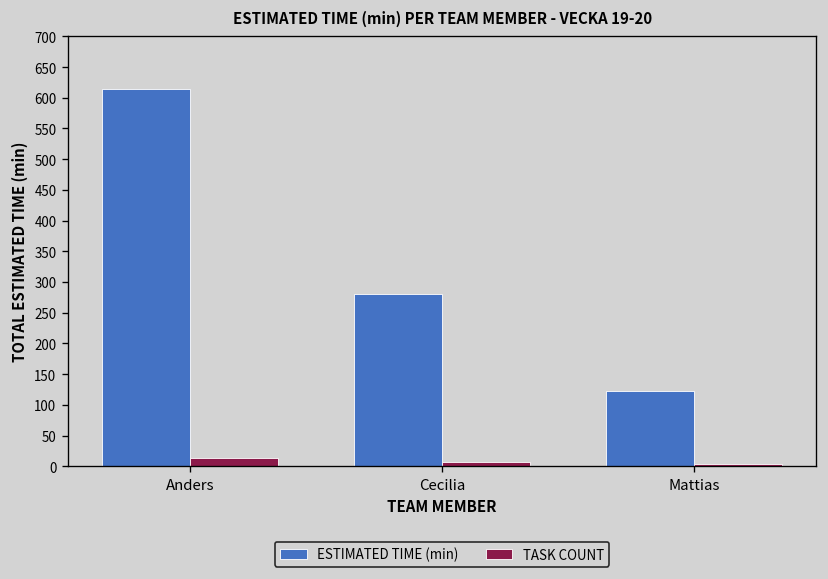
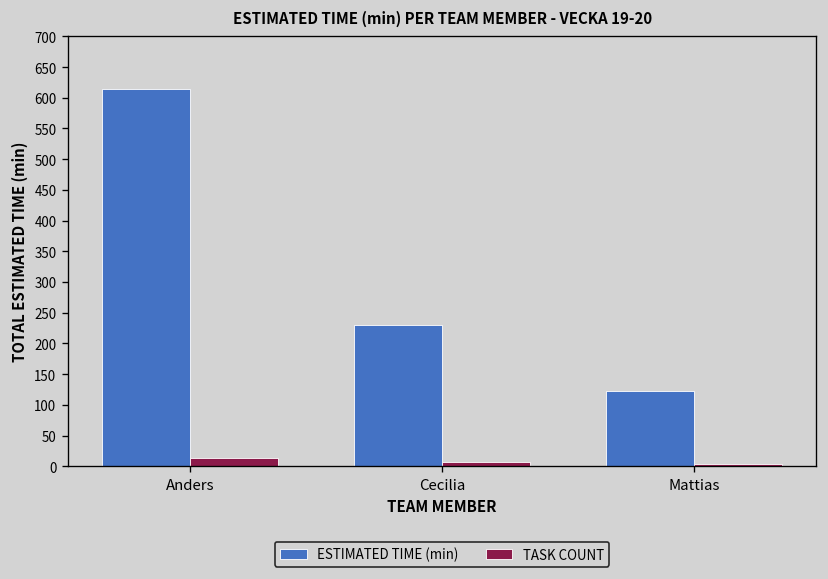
  {
    "ESTIMATED TIME (min)": {
      "Anders": 620,
-     "Cecilia": 280,
+     "Cecilia": 230,
      "Mattias": 120
    },
    "TASK COUNT": {
      "Anders": 10,
      "Cecilia": 10
    }
  }
